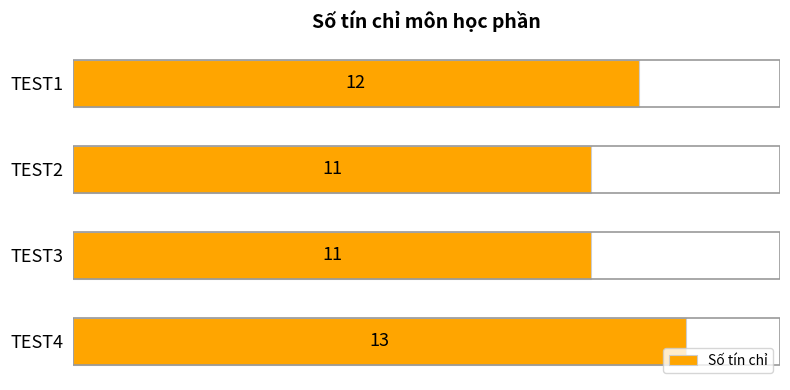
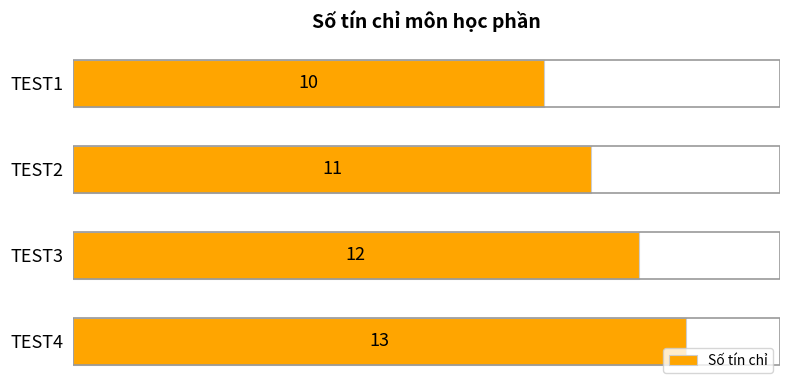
  {
-   "TEST1": 12,
+   "TEST1": 10,
    "TEST2": 11,
-   "TEST3": 11,
+   "TEST3": 12,
    "TEST4": 13
  }
